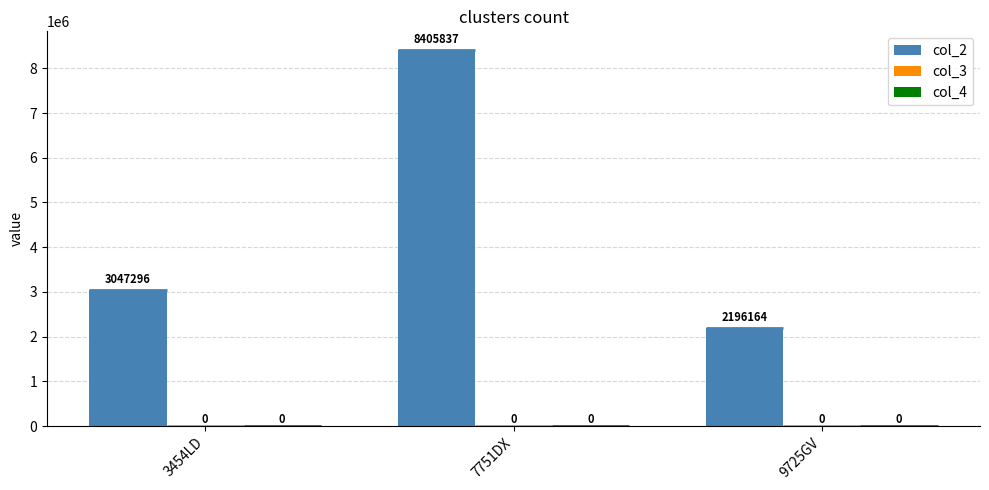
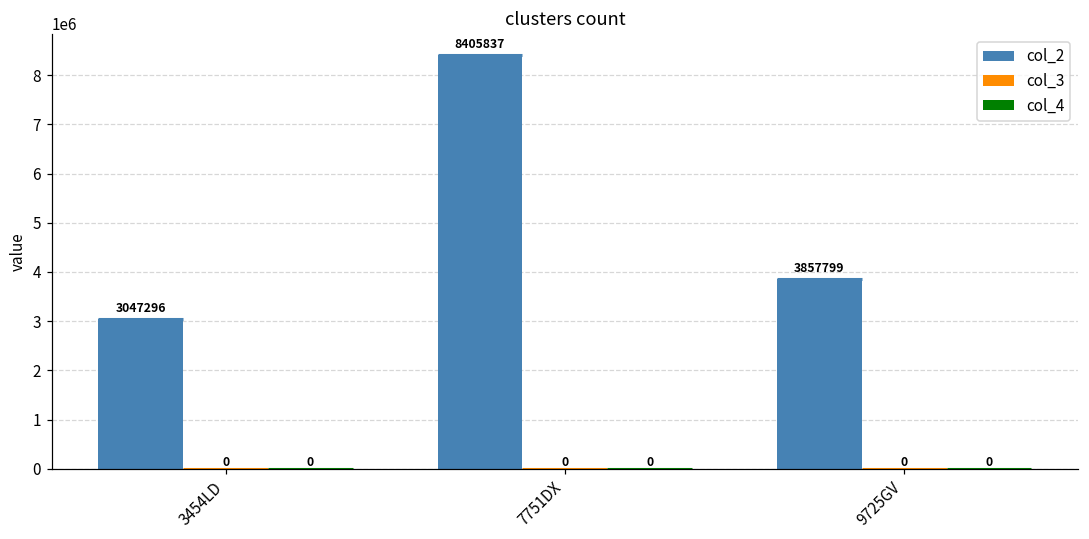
  {
    "col_2": {
      "3454LD": 3047296,
      "7751DX": 8405837,
-     "9725GV": 2196164
+     "9725GV": 3857799
    },
    "col_3": {
      "3454LD": 0,
      "7751DX": 0,
      "9725GV": 0
    },
    "col_4": {
      "3454LD": 0,
      "7751DX": 0,
      "9725GV": 0
    }
  }
